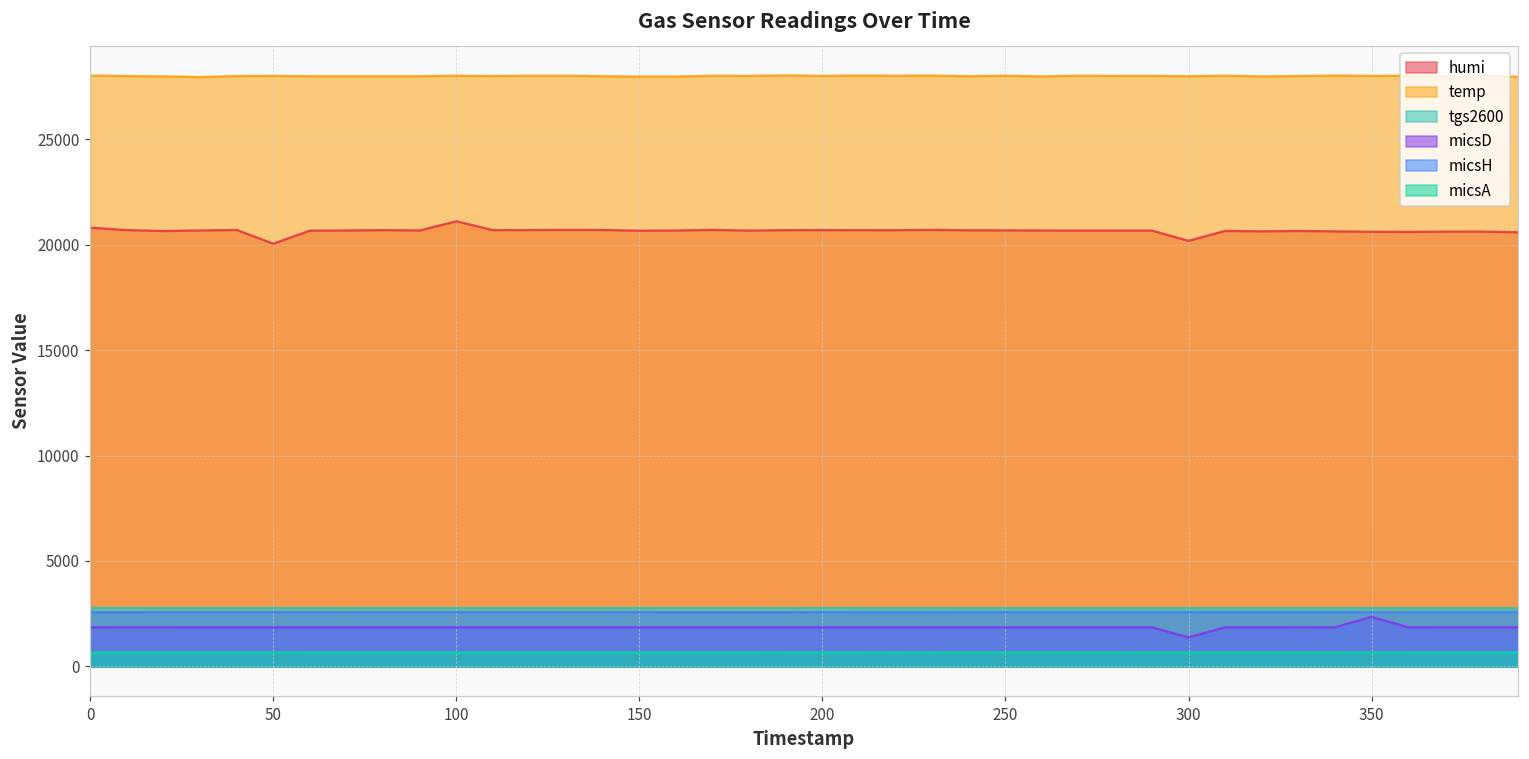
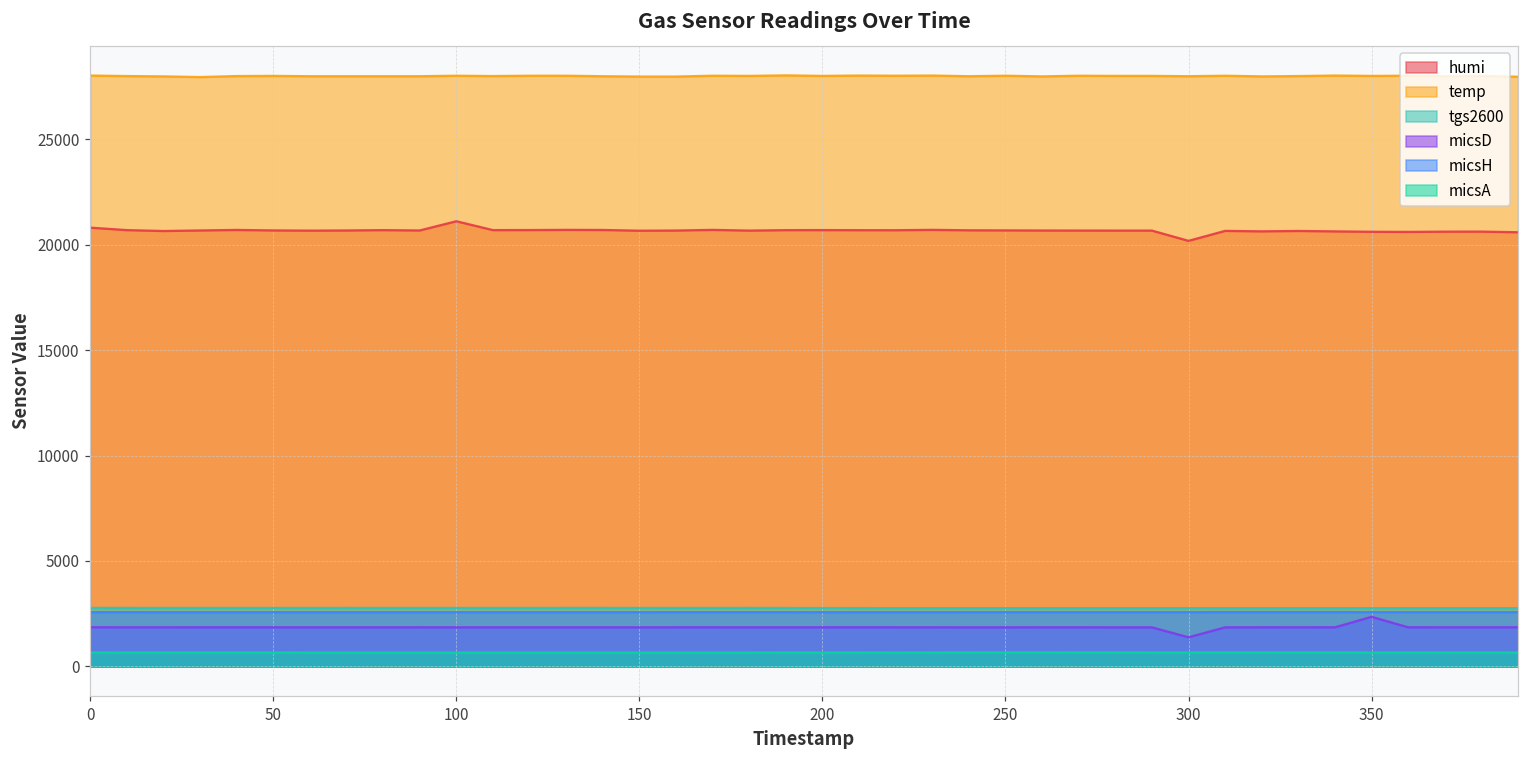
  {
    "humi": {
      "0": 20800,
-     "50": 20000,
+     "50": 20700,
      "100": 21100,
      "150": 20700,
      "200": 20700,
      "250": 20700,
      "300": 20200,
      "350": 20600
    },
    "temp": {
      "0": 28000,
      "50": 28000,
      "100": 28000,
      "150": 28000,
      "200": 28000,
      "250": 28000,
      "300": 28000,
      "350": 28000
    },
    "micsD": {
      "0": 1900,
      "50": 1900,
      "100": 1900,
      "150": 1900,
      "200": 1900,
      "250": 1900,
      "300": 1400,
      "350": 2400
    },
    "micsH": {
      "0": 2600,
      "50": 2600,
      "100": 2600,
      "150": 2600,
      "200": 2600,
      "250": 2600,
      "300": 2600,
      "350": 2600
    }
  }
